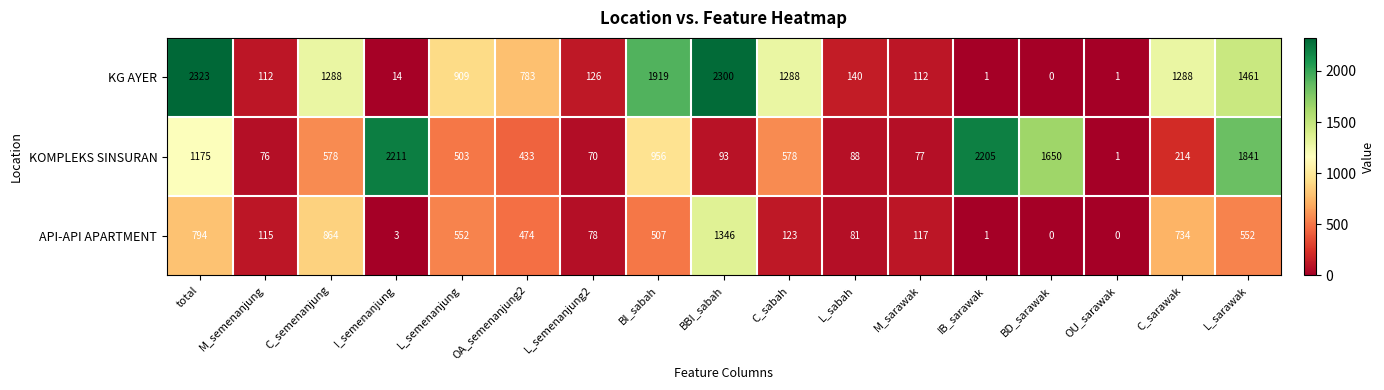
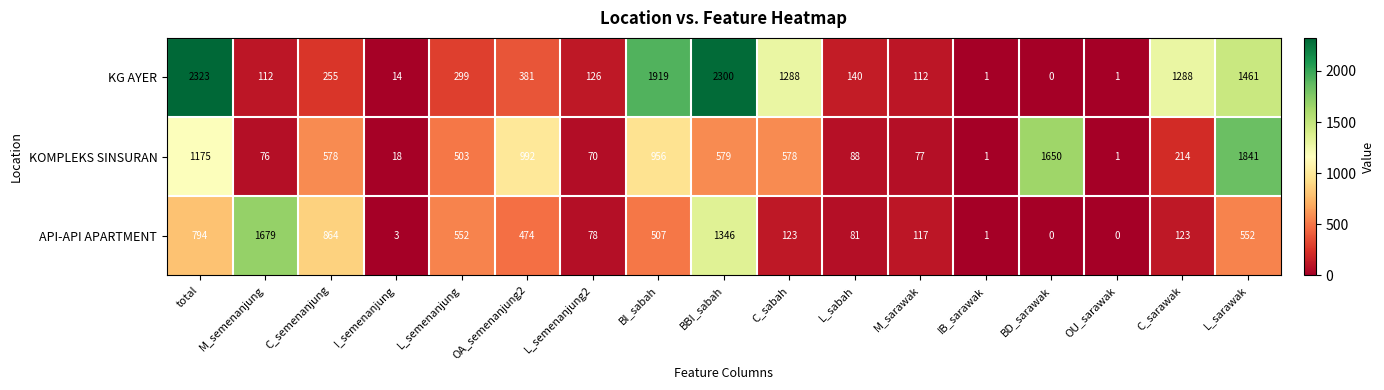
  {
    "KG AYER": {
      "total": 2323,
      "M_semenanjung": 112,
-     "C_semenanjung": 1288,
+     "C_semenanjung": 255,
      "I_semenanjung": 14,
-     "L_semenanjung": 909,
-     "OA_semenanjung2": 783,
+     "L_semenanjung": 299,
+     "OA_semenanjung2": 381,
      "L_semenanjung2": 126,
      "BI_sabah": 1919,
      "BBI_sabah": 2300,
      "C_sabah": 1288,
      "L_sabah": 140,
      "M_sarawak": 112,
      "IB_sarawak": 1,
      "BD_sarawak": 0,
      "OU_sarawak": 1,
      "C_sarawak": 1288,
      "L_sarawak": 1461
    },
    "KOMPLEKS SINSURAN": {
      "total": 1175,
      "M_semenanjung": 76,
      "C_semenanjung": 578,
-     "I_semenanjung": 2211,
+     "I_semenanjung": 18,
      "L_semenanjung": 503,
-     "OA_semenanjung2": 433,
+     "OA_semenanjung2": 992,
      "L_semenanjung2": 70,
      "BI_sabah": 956,
-     "BBI_sabah": 93,
+     "BBI_sabah": 579,
      "C_sabah": 578,
      "L_sabah": 88,
      "M_sarawak": 77,
-     "IB_sarawak": 2205,
+     "IB_sarawak": 1,
      "BD_sarawak": 1650,
      "OU_sarawak": 1,
      "C_sarawak": 214,
      "L_sarawak": 1841
    },
    "API-API APARTMENT": {
      "total": 794,
-     "M_semenanjung": 115,
+     "M_semenanjung": 1679,
      "C_semenanjung": 864,
      "I_semenanjung": 3,
      "L_semenanjung": 552,
      "OA_semenanjung2": 474,
      "L_semenanjung2": 78,
      "BI_sabah": 507,
      "BBI_sabah": 1346,
      "C_sabah": 123,
      "L_sabah": 81,
      "M_sarawak": 117,
      "IB_sarawak": 1,
      "BD_sarawak": 0,
      "OU_sarawak": 0,
-     "C_sarawak": 734,
+     "C_sarawak": 123,
      "L_sarawak": 552
    }
  }
